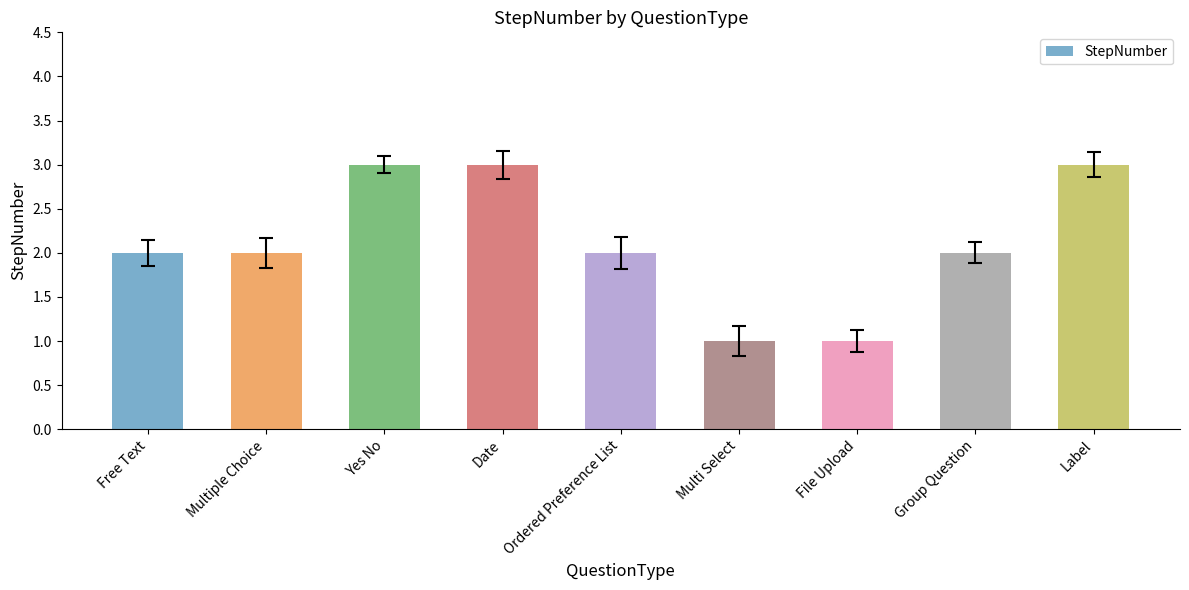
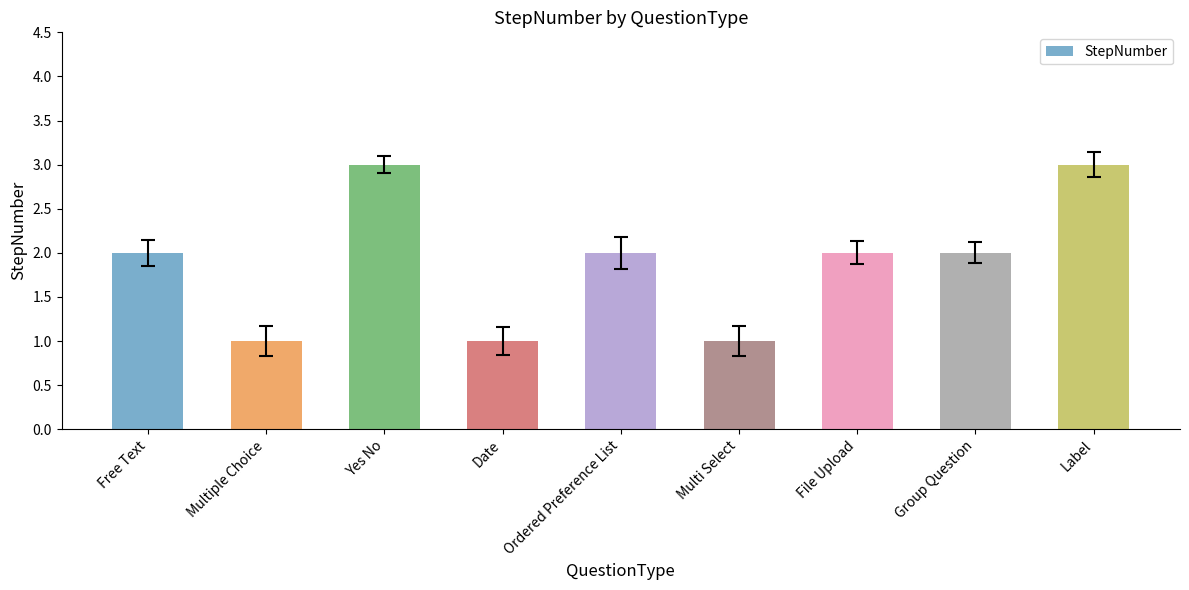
  {
    "StepNumber": {
      "Free Text": 2,
-     "Multiple Choice": 2,
+     "Multiple Choice": 1,
      "Yes No": 3,
-     "Date": 3,
+     "Date": 1,
      "Ordered Preference List": 2,
      "Multi Select": 1,
-     "File Upload": 1,
+     "File Upload": 2,
      "Group Question": 2,
      "Label": 3
    }
  }
